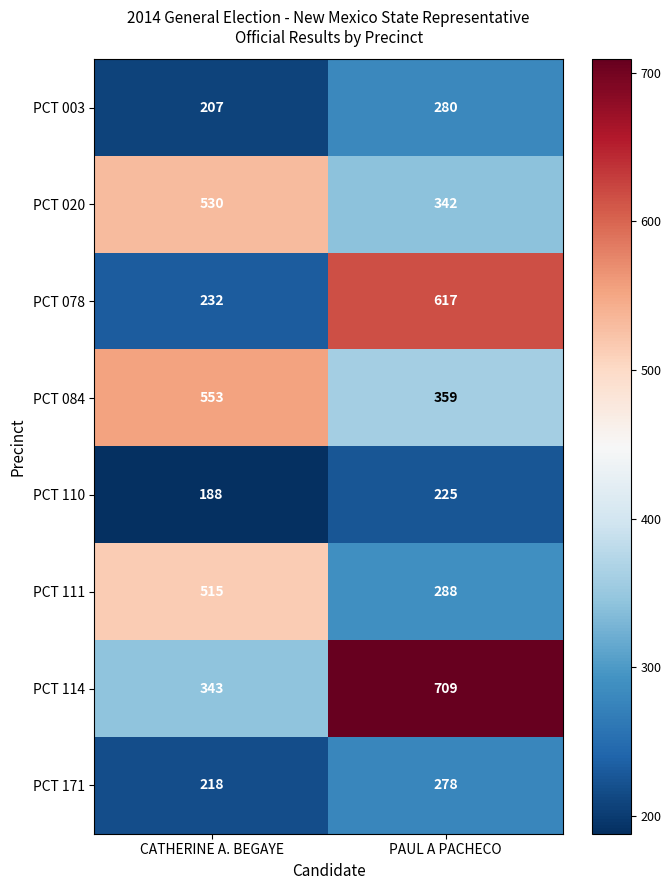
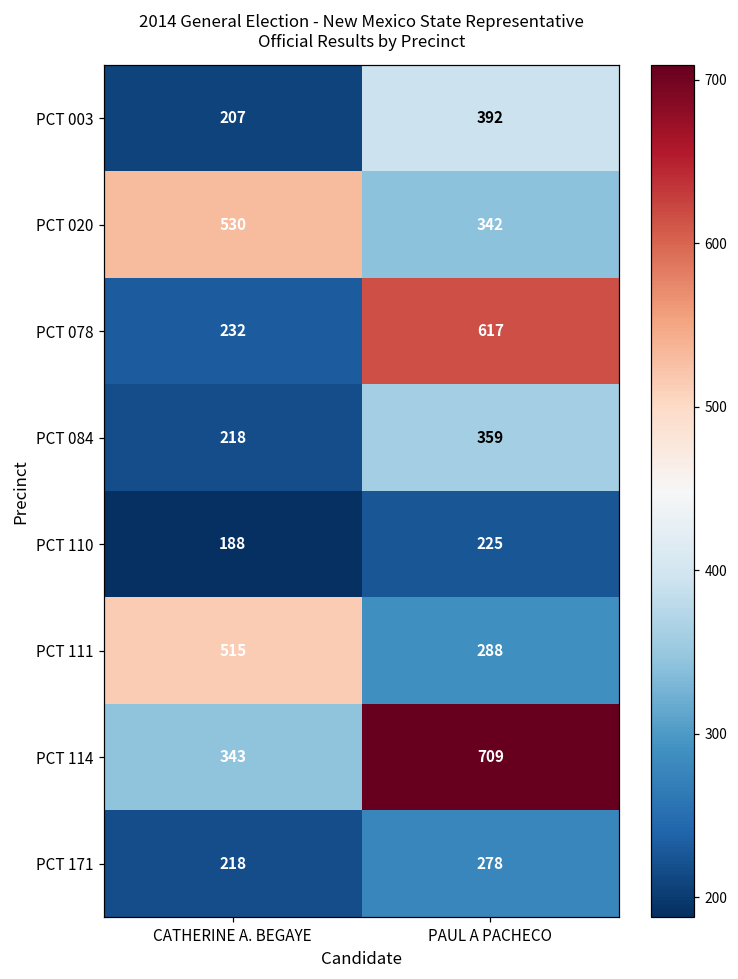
  {
    "PCT 003": {
      "CATHERINE A. BEGAYE": 207,
-     "PAUL A PACHECO": 280
+     "PAUL A PACHECO": 392
    },
    "PCT 020": {
      "CATHERINE A. BEGAYE": 530,
      "PAUL A PACHECO": 342
    },
    "PCT 078": {
      "CATHERINE A. BEGAYE": 232,
      "PAUL A PACHECO": 617
    },
    "PCT 084": {
-     "CATHERINE A. BEGAYE": 553,
+     "CATHERINE A. BEGAYE": 218,
      "PAUL A PACHECO": 359
    },
    "PCT 110": {
      "CATHERINE A. BEGAYE": 188,
      "PAUL A PACHECO": 225
    },
    "PCT 111": {
      "CATHERINE A. BEGAYE": 515,
      "PAUL A PACHECO": 288
    },
    "PCT 114": {
      "CATHERINE A. BEGAYE": 343,
      "PAUL A PACHECO": 709
    },
    "PCT 171": {
      "CATHERINE A. BEGAYE": 218,
      "PAUL A PACHECO": 278
    }
  }
